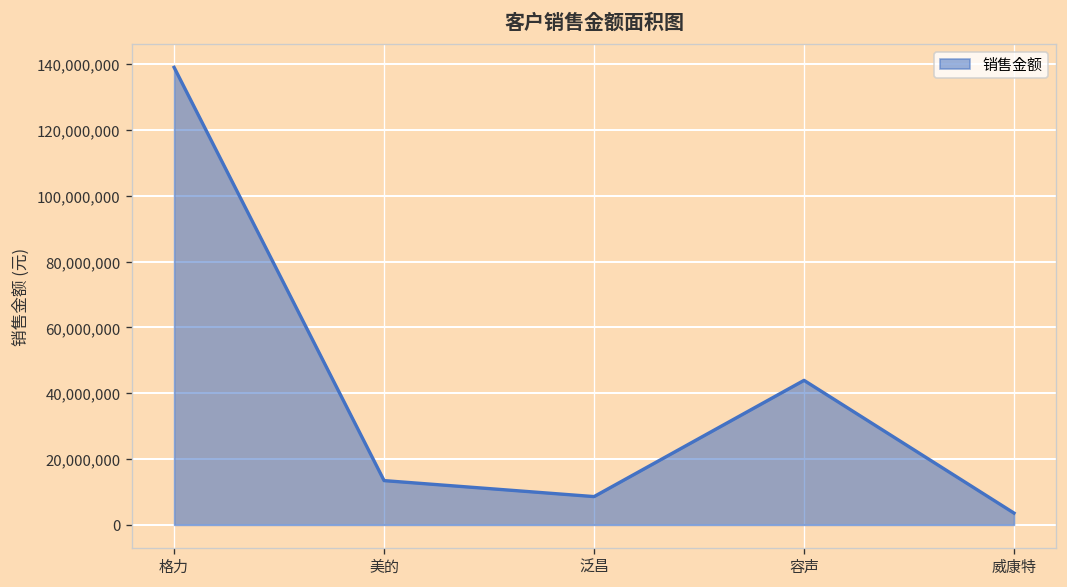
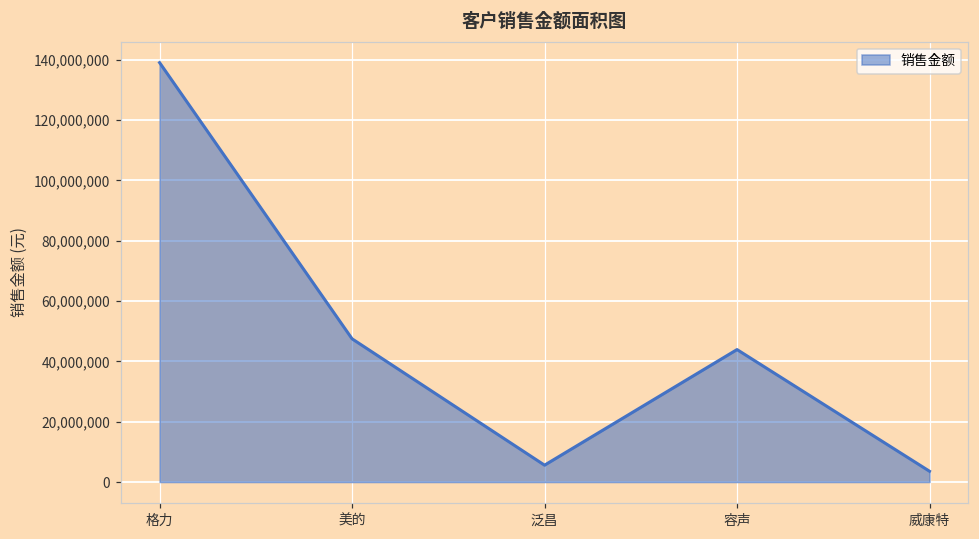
  {
    "格力": "139,000,000",
-   "美的": "13,000,000",
-   "泛昌": "9,000,000",
+   "美的": "47,000,000",
+   "泛昌": "6,000,000",
    "容声": "44,000,000",
    "威康特": "4,000,000"
  }
